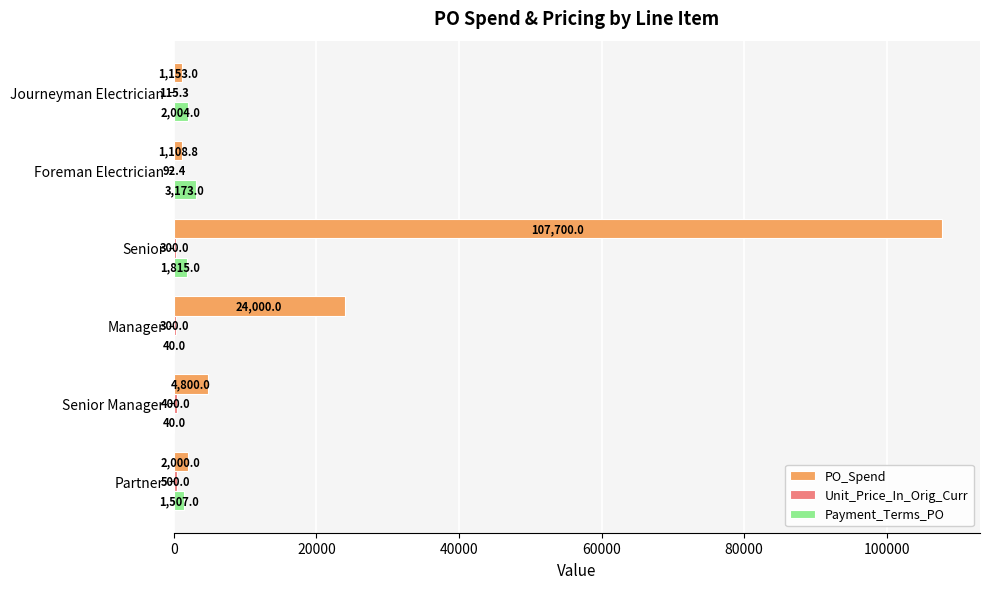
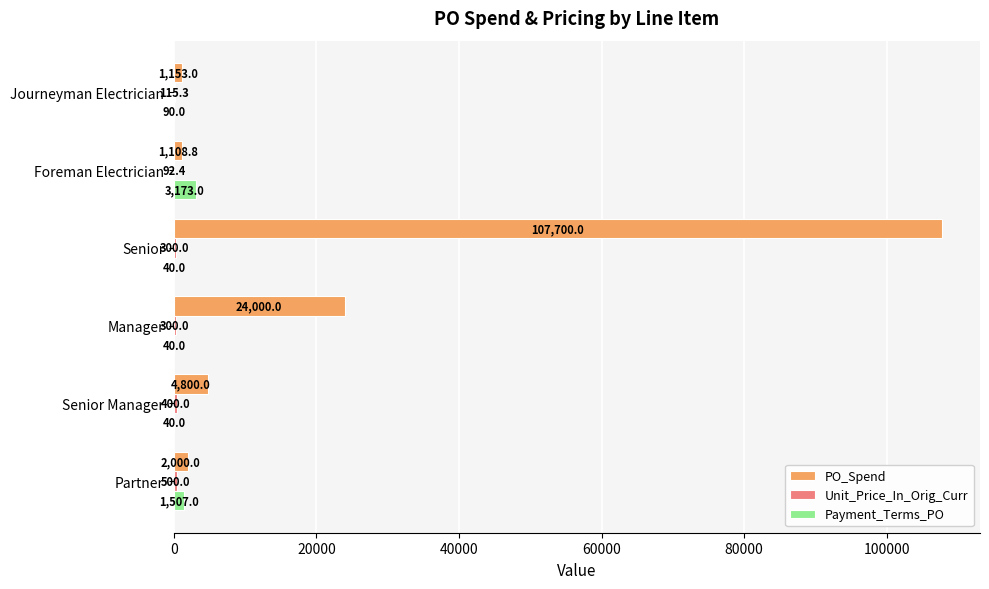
  {
    "Payment_Terms_PO": {
-     "Journeyman Electrician": "2,004.0",
+     "Journeyman Electrician": "90.0",
      "Foreman Electrician": "3,173.0",
-     "Senior": "1,815.0",
+     "Senior": "40.0",
      "Manager": "40.0",
      "Senior Manager": "40.0",
      "Partner": "1,507.0"
    }
  }
